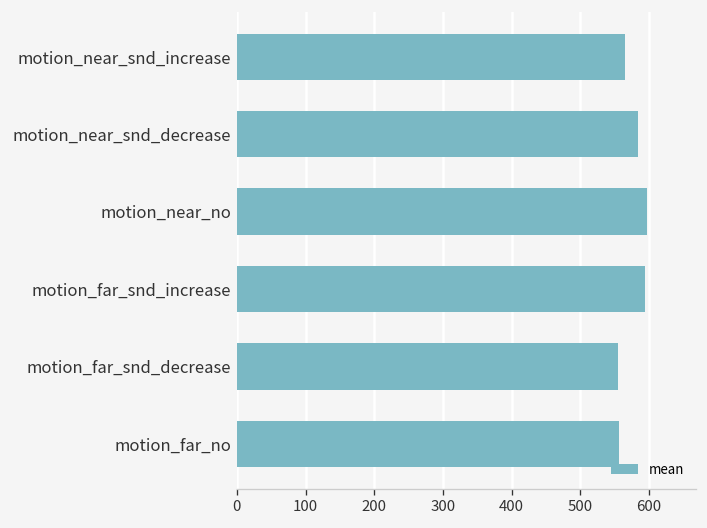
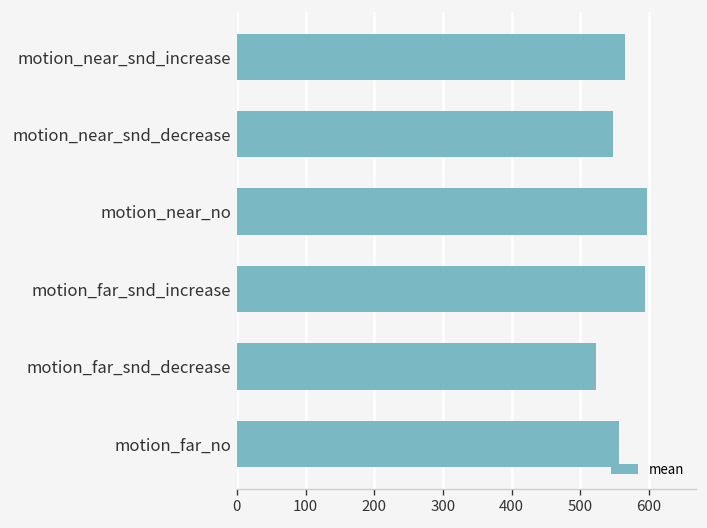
  {
    "motion_near_snd_increase": 570,
-   "motion_near_snd_decrease": 580,
+   "motion_near_snd_decrease": 550,
    "motion_near_no": 600,
    "motion_far_snd_increase": 590,
-   "motion_far_snd_decrease": 550,
+   "motion_far_snd_decrease": 520,
    "motion_far_no": 560
  }
